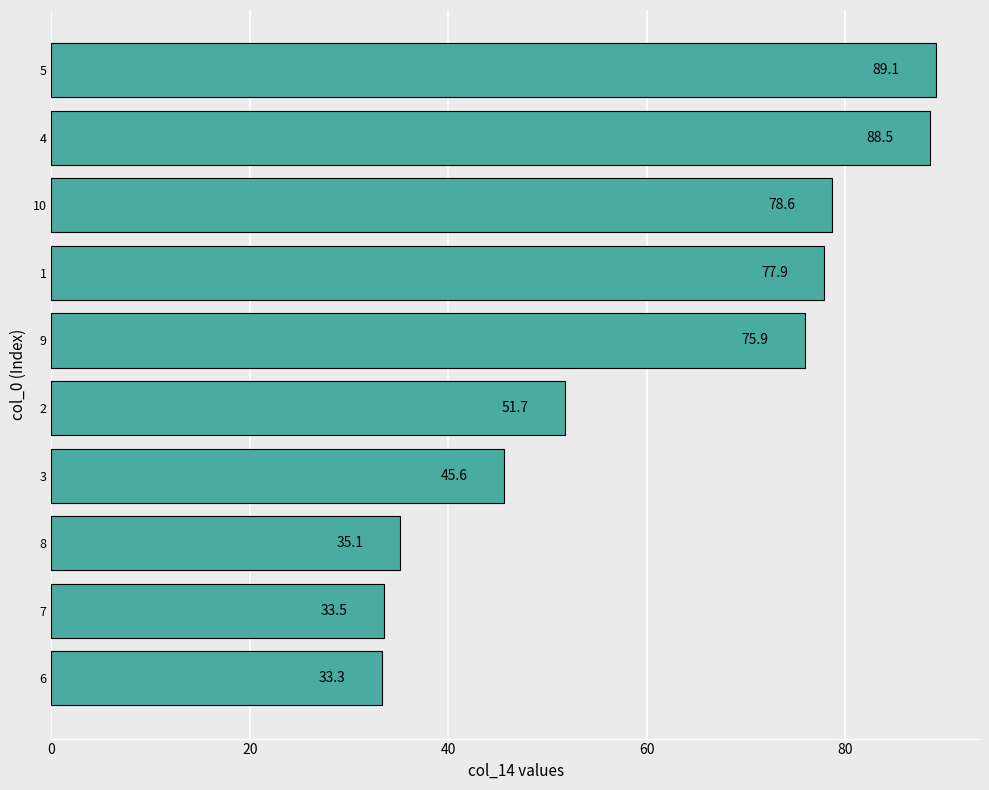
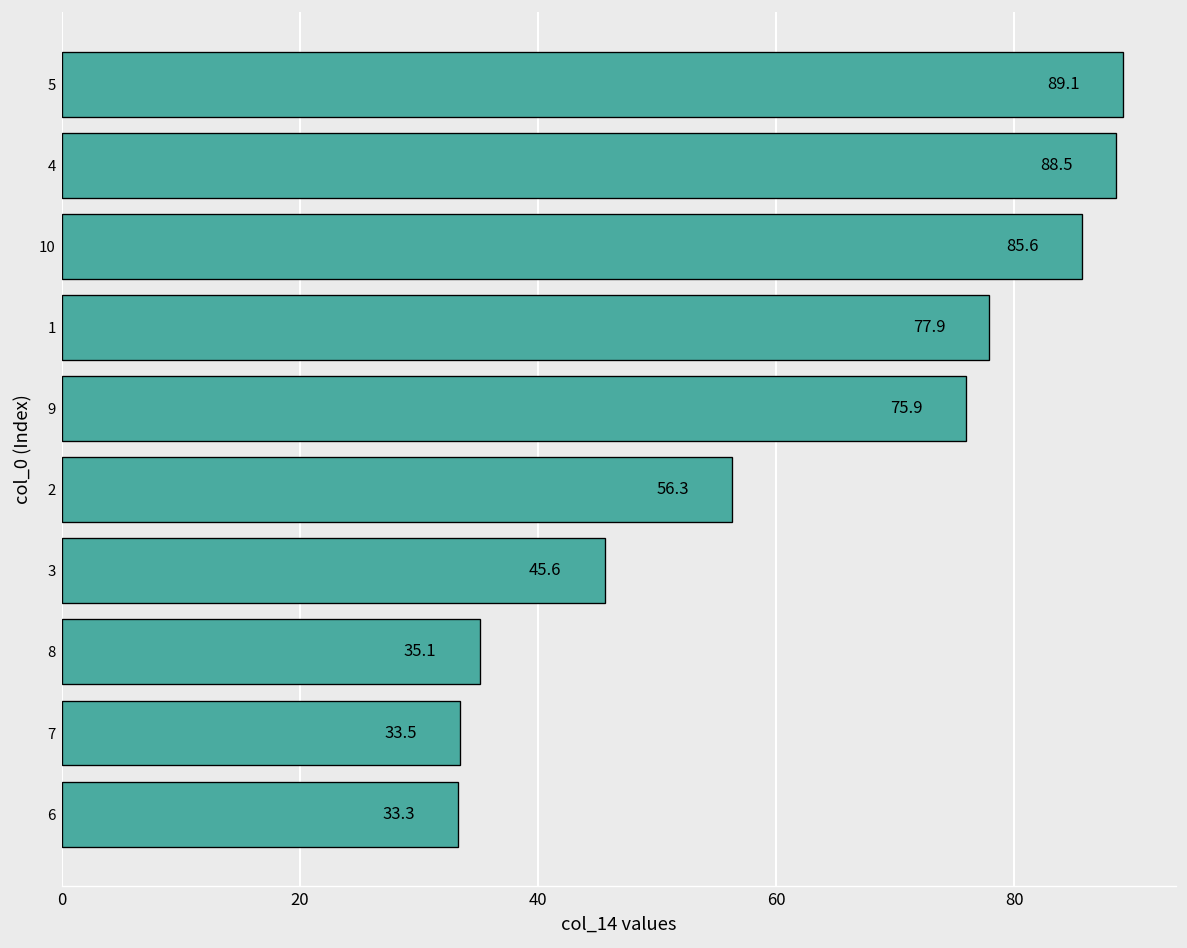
  {
    "5": 89.1,
    "4": 88.5,
-   "10": 78.6,
+   "10": 85.6,
    "1": 77.9,
    "9": 75.9,
-   "2": 51.7,
+   "2": 56.3,
    "3": 45.6,
    "8": 35.1,
    "7": 33.5,
    "6": 33.3
  }
